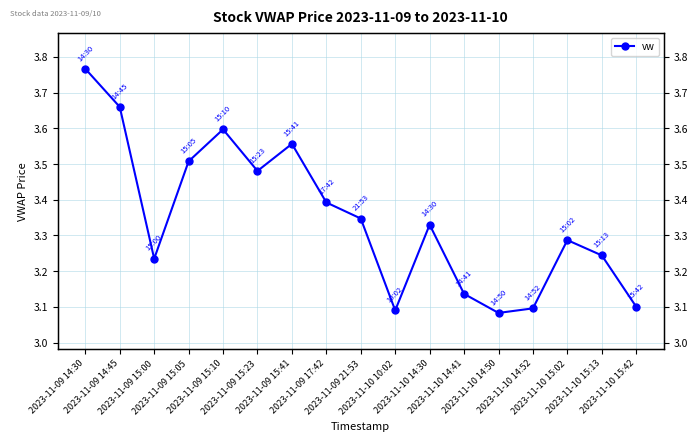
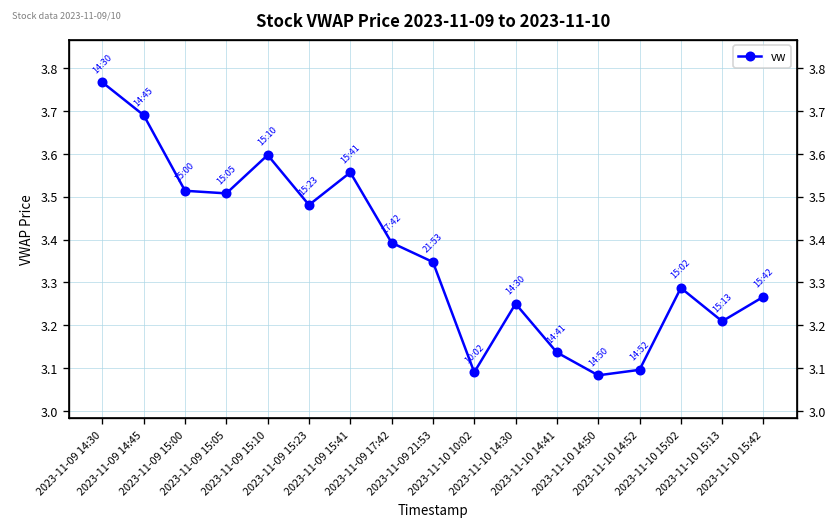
  {
-   "2023-11-09 14:45": 3.66,
-   "2023-11-09 15:00": 3.23,
-   "2023-11-10 14:30": 3.33,
-   "2023-11-10 15:13": 3.24,
-   "2023-11-10 15:42": 3.10
+   "2023-11-09 14:45": 3.69,
+   "2023-11-09 15:00": 3.51,
+   "2023-11-10 14:30": 3.25,
+   "2023-11-10 15:13": 3.21,
+   "2023-11-10 15:42": 3.27
  }
